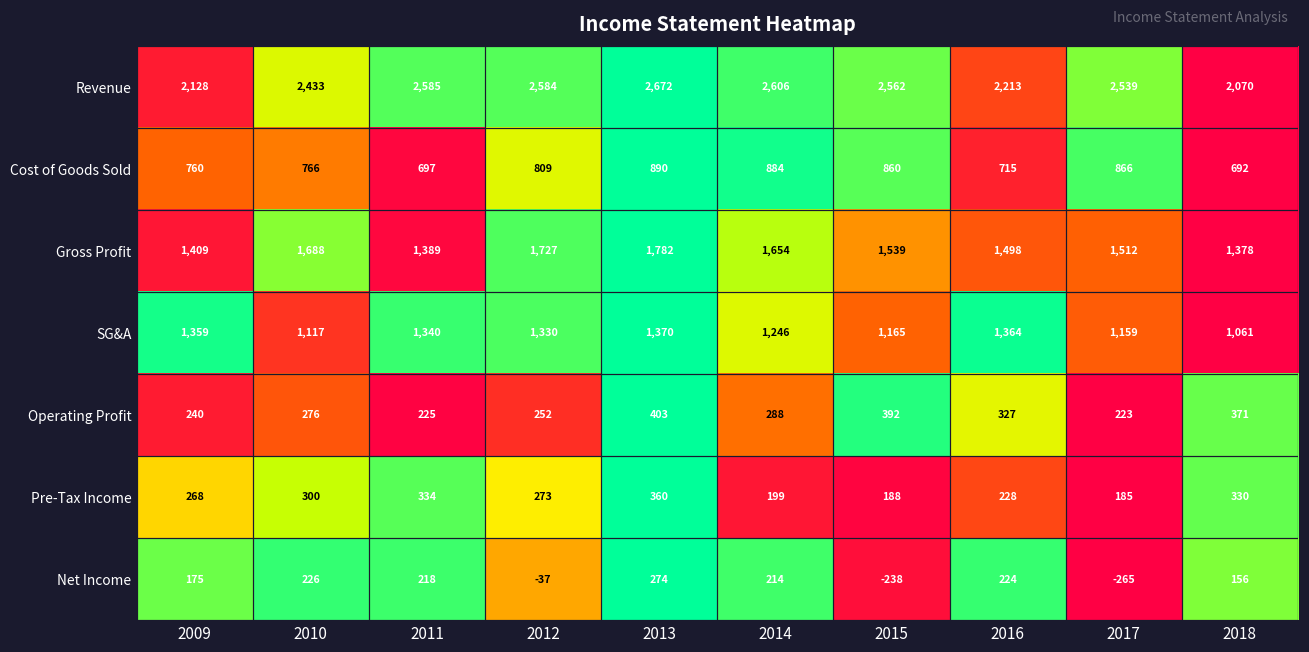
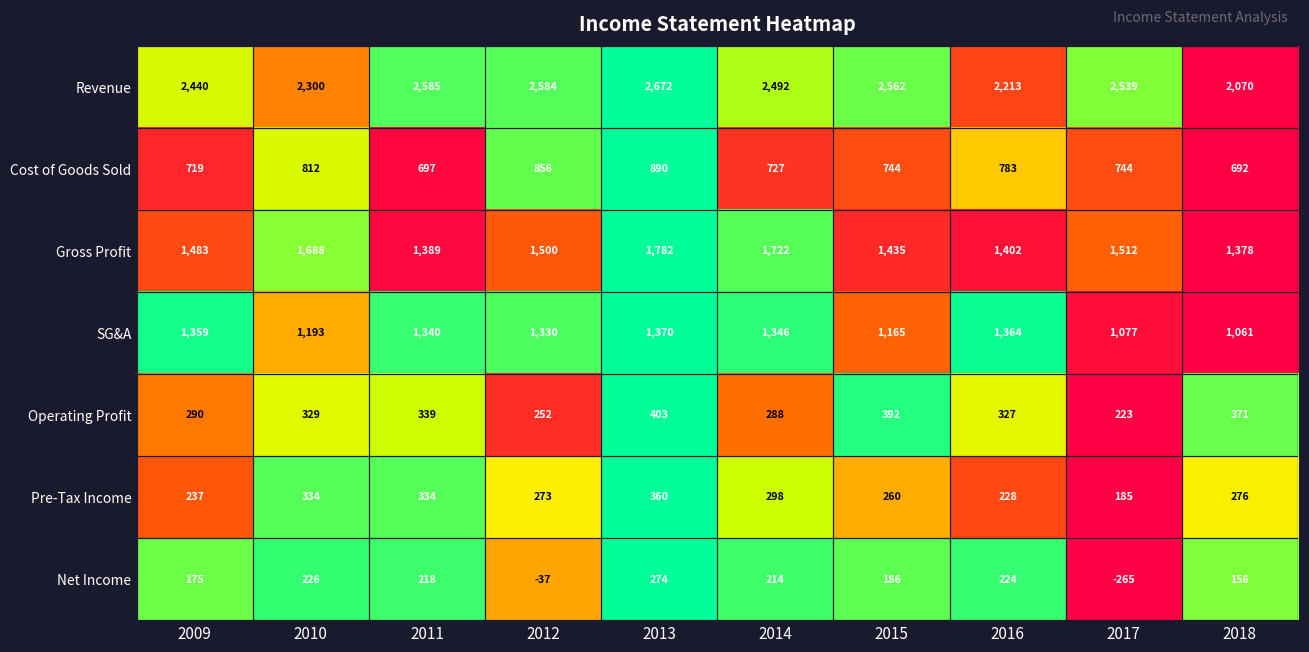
  {
    "Revenue": {
-     "2009": "2,128",
-     "2010": "2,433",
+     "2009": "2,440",
+     "2010": "2,300",
      "2011": "2,585",
      "2012": "2,584",
      "2013": "2,672",
-     "2014": "2,606",
+     "2014": "2,492",
      "2015": "2,562",
      "2016": "2,213",
      "2017": "2,539",
      "2018": "2,070"
    },
    "Cost of Goods Sold": {
-     "2009": "760",
-     "2010": "766",
+     "2009": "719",
+     "2010": "812",
      "2011": "697",
-     "2012": "809",
+     "2012": "856",
      "2013": "890",
-     "2014": "884",
-     "2015": "860",
-     "2016": "715",
-     "2017": "866",
+     "2014": "727",
+     "2015": "744",
+     "2016": "783",
+     "2017": "744",
      "2018": "692"
    },
    "Gross Profit": {
-     "2009": "1,409",
+     "2009": "1,483",
      "2010": "1,688",
      "2011": "1,389",
-     "2012": "1,727",
+     "2012": "1,500",
      "2013": "1,782",
-     "2014": "1,654",
-     "2015": "1,539",
-     "2016": "1,498",
+     "2014": "1,722",
+     "2015": "1,435",
+     "2016": "1,402",
      "2017": "1,512",
      "2018": "1,378"
    },
    "SG&A": {
      "2009": "1,359",
-     "2010": "1,117",
+     "2010": "1,193",
      "2011": "1,340",
      "2012": "1,330",
      "2013": "1,370",
-     "2014": "1,246",
+     "2014": "1,346",
      "2015": "1,165",
      "2016": "1,364",
-     "2017": "1,159",
+     "2017": "1,077",
      "2018": "1,061"
    },
    "Operating Profit": {
-     "2009": "240",
-     "2010": "276",
-     "2011": "225",
+     "2009": "290",
+     "2010": "329",
+     "2011": "339",
      "2012": "252",
      "2013": "403",
      "2014": "288",
      "2015": "392",
      "2016": "327",
      "2017": "223",
      "2018": "371"
    },
    "Pre-Tax Income": {
-     "2009": "268",
-     "2010": "300",
+     "2009": "237",
+     "2010": "334",
      "2011": "334",
      "2012": "273",
      "2013": "360",
-     "2014": "199",
-     "2015": "188",
+     "2014": "298",
+     "2015": "260",
      "2016": "228",
      "2017": "185",
-     "2018": "330"
+     "2018": "276"
    },
    "Net Income": {
      "2009": "175",
      "2010": "226",
      "2011": "218",
      "2012": "-37",
      "2013": "274",
      "2014": "214",
-     "2015": "-238",
+     "2015": "186",
      "2016": "224",
      "2017": "-265",
      "2018": "156"
    }
  }
